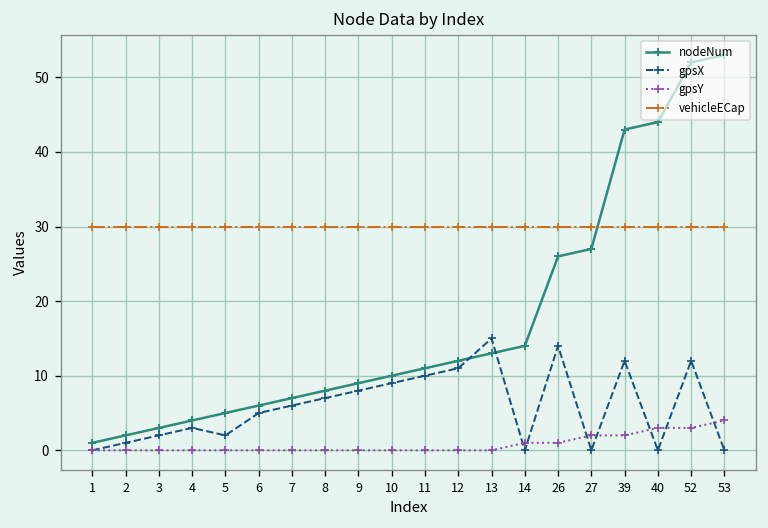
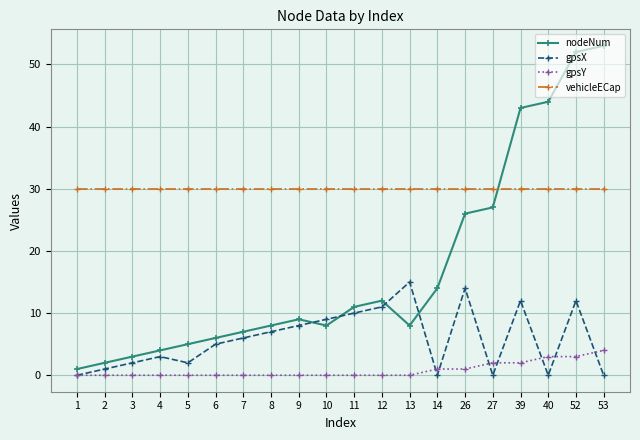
  {
    "nodeNum": {
      "1": 1,
      "2": 2,
      "3": 3,
      "4": 4,
      "5": 5,
      "6": 6,
      "7": 7,
      "8": 8,
      "9": 9,
-     "10": 10,
+     "10": 8,
      "11": 11,
      "12": 12,
-     "13": 13,
+     "13": 8,
      "14": 14,
      "26": 26,
      "27": 27,
      "39": 43,
      "40": 44
    },
    "gpsX": {
      "2": 1,
      "3": 2,
      "4": 3,
      "5": 2,
      "6": 5,
      "7": 6,
      "8": 7,
      "9": 8,
      "10": 9,
      "11": 10,
      "12": 11,
      "13": 15,
      "14": 0,
      "26": 14,
      "27": 0,
      "39": 12,
      "40": 0,
      "52": 12,
      "53": 0
    },
    "gpsY": {
      "2": 0,
      "3": 0,
      "4": 0,
      "5": 0,
      "6": 0,
      "7": 0,
      "8": 0,
      "9": 0,
      "10": 0,
      "11": 0,
      "12": 0,
      "13": 0,
      "14": 1,
      "26": 1,
      "27": 2,
      "39": 2,
      "40": 3,
      "52": 3,
      "53": 4
    },
    "vehicleECap": {
      "1": 30,
      "2": 30,
      "3": 30,
      "4": 30,
      "5": 30,
      "6": 30,
      "7": 30,
      "8": 30,
      "9": 30,
      "10": 30,
      "11": 30,
      "12": 30,
      "13": 30,
      "14": 30,
      "26": 30,
      "27": 30,
      "39": 30,
      "40": 30,
      "52": 30,
      "53": 30
    }
  }
